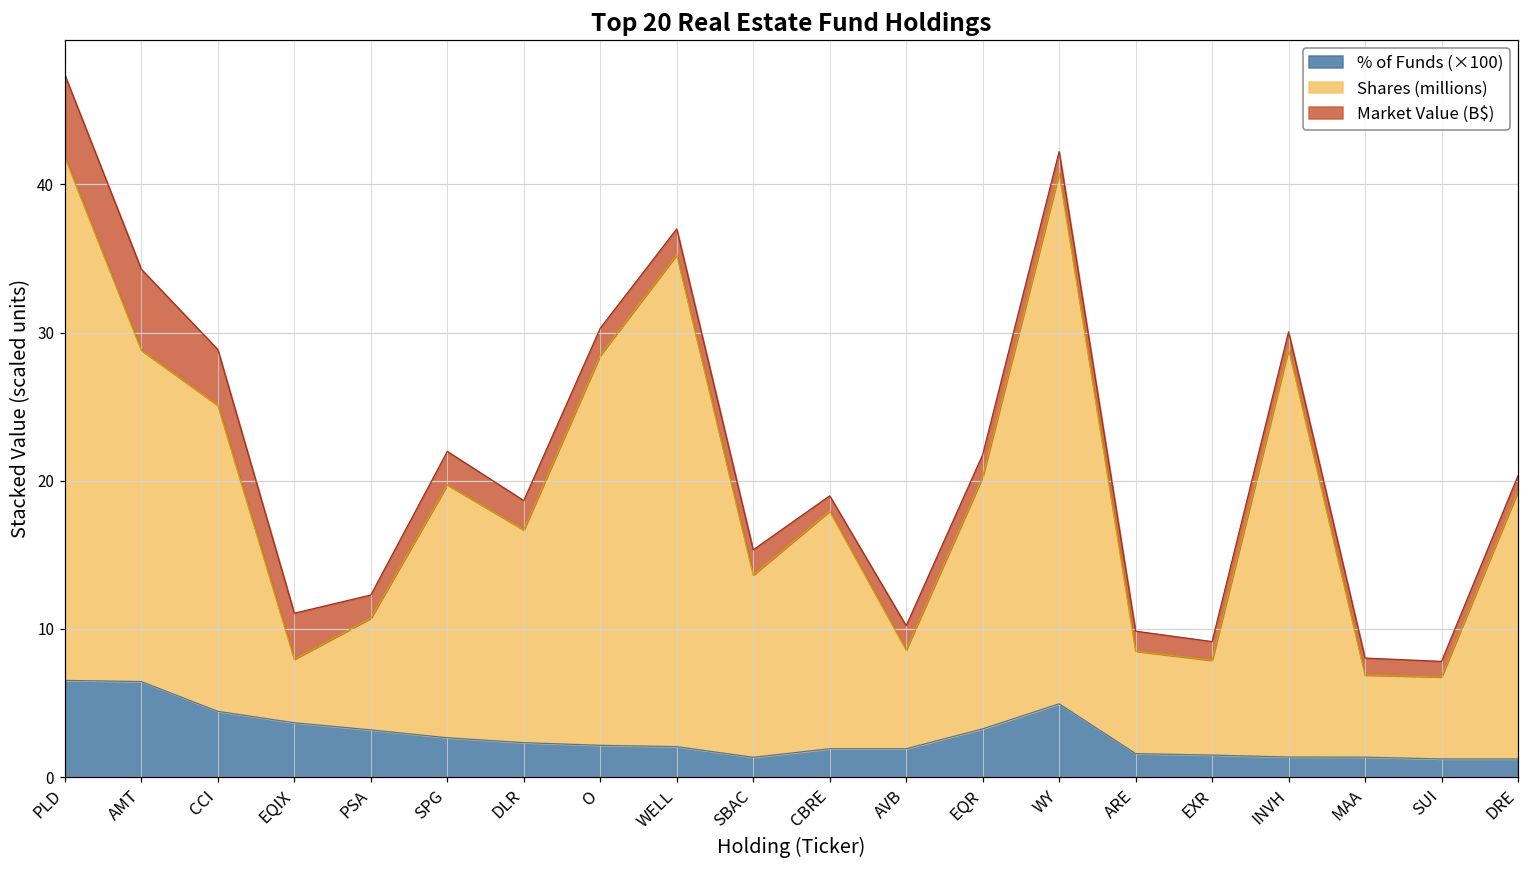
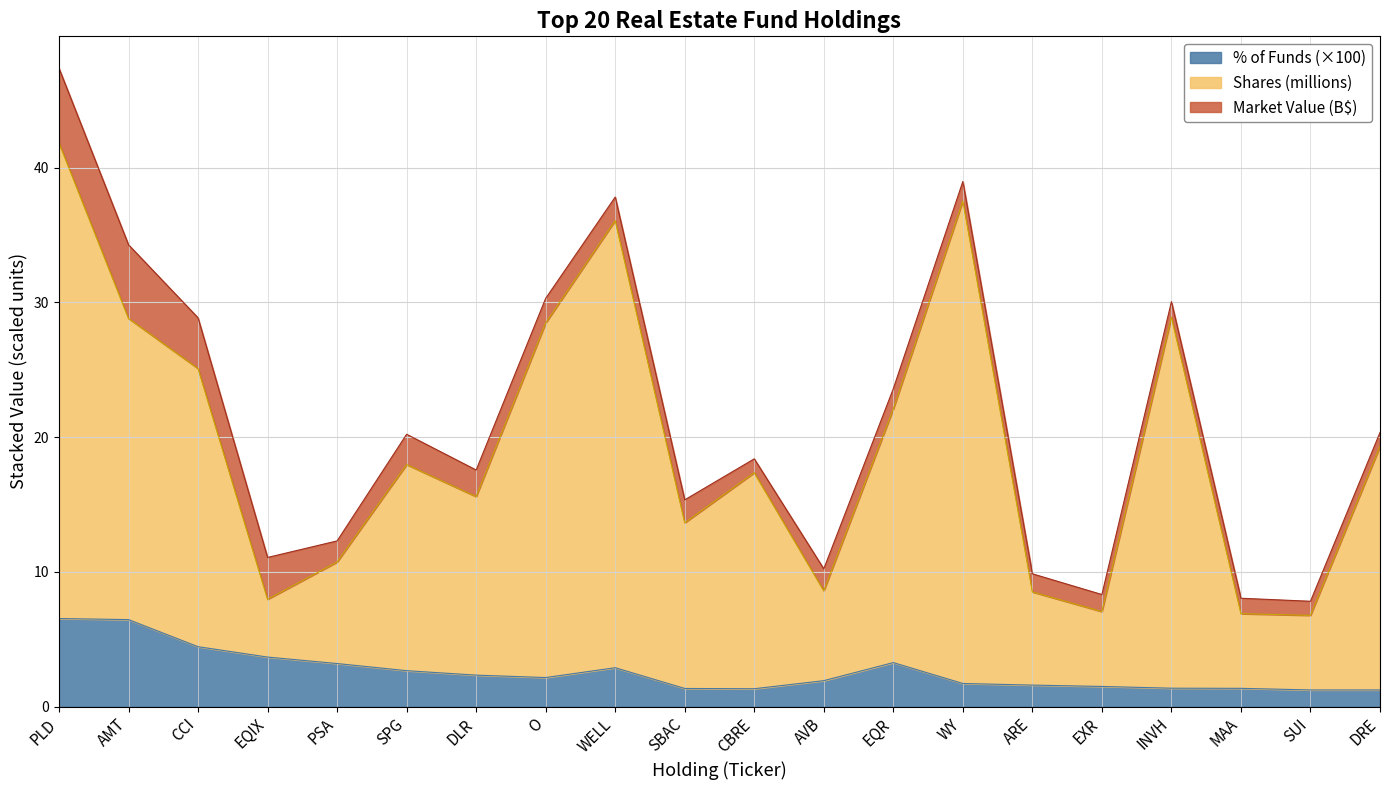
  {
    "% of Funds (×100)": {
      "PLD": 6.5,
      "AMT": 6.5,
      "CCI": 4.4,
      "EQIX": 3.7,
      "PSA": 3.2,
      "SPG": 2.7,
      "DLR": 2.3,
      "O": 2.2,
-     "WELL": 2.1,
+     "WELL": 2.9,
      "SBAC": 1.3,
-     "CBRE": 1.9,
+     "CBRE": 1.3,
      "AVB": 1.9,
      "EQR": 3.3,
-     "WY": 5.0,
+     "WY": 1.7,
      "ARE": 1.6,
      "EXR": 1.5,
      "INVH": 1.4,
      "MAA": 1.4,
      "SUI": 1.2,
      "DRE": 1.2
    },
    "Shares (millions)": {
      "PLD": 35.3,
      "AMT": 22.4,
      "CCI": 20.6,
      "EQIX": 4.3,
      "PSA": 7.5,
-     "SPG": 17.1,
-     "DLR": 14.4,
+     "SPG": 15.3,
+     "DLR": 13.2,
      "O": 26.3,
      "WELL": 33.2,
      "SBAC": 12.3,
      "CBRE": 16.0,
      "AVB": 6.7,
-     "EQR": 17.0,
+     "EQR": 18.8,
      "WY": 35.8,
      "ARE": 6.9,
-     "EXR": 6.4,
+     "EXR": 5.6,
      "INVH": 27.5,
      "MAA": 5.5,
      "SUI": 5.5,
      "DRE": 18.1
    },
    "Market Value (B$)": {
      "PLD": 5.5,
      "AMT": 5.5,
      "CCI": 3.8,
      "EQIX": 3.1,
      "PSA": 1.6,
      "SPG": 2.3,
      "DLR": 2.0,
      "O": 1.8,
      "WELL": 1.7,
      "SBAC": 1.7,
      "CBRE": 1.0,
      "AVB": 1.6,
      "EQR": 1.5,
      "WY": 1.4,
      "ARE": 1.3,
      "EXR": 1.3,
      "INVH": 1.2,
      "MAA": 1.1,
      "SUI": 1.0,
      "DRE": 1.0
    }
  }
